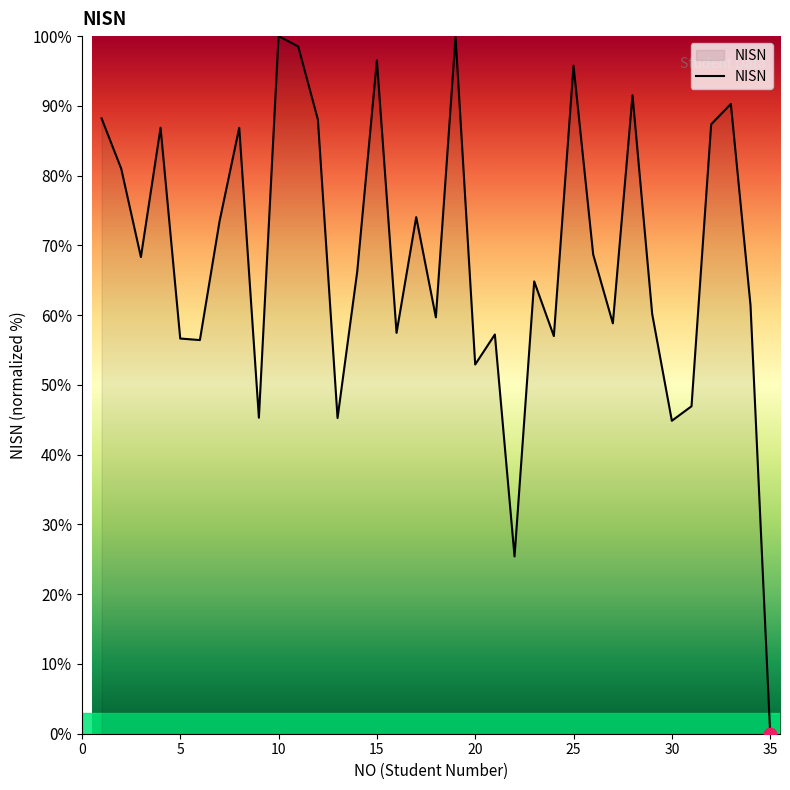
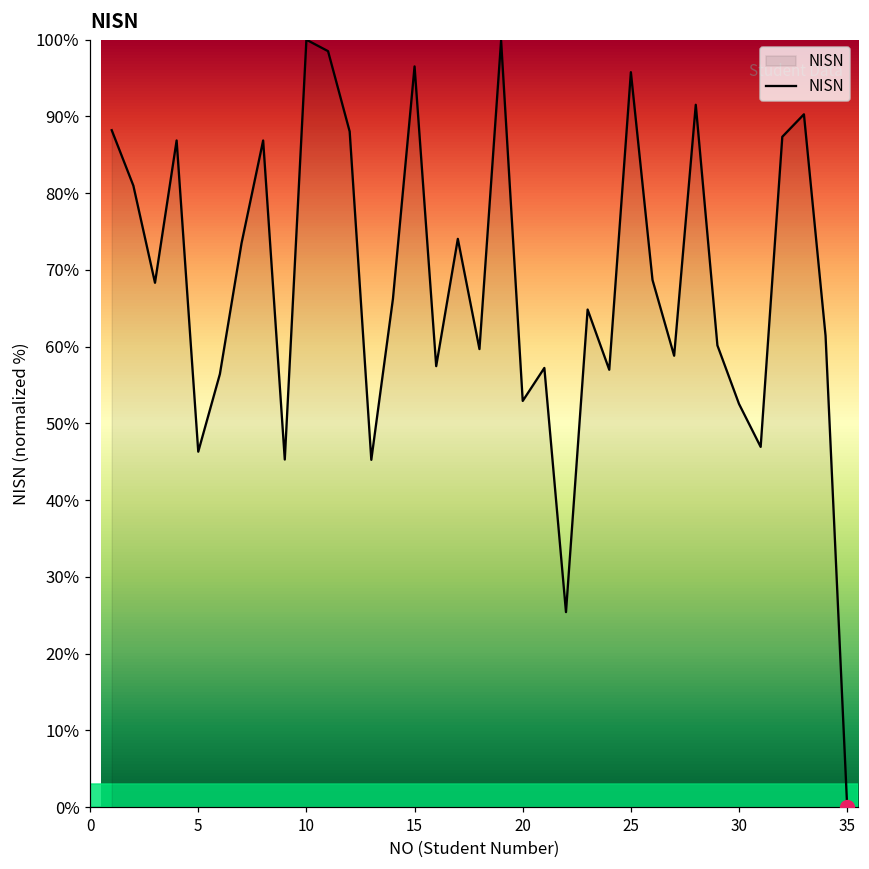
  {
    "NISN": {
-     "5": "57%",
+     "5": "46%",
      "10": "100%",
      "15": "97%",
      "20": "53%",
      "25": "96%",
-     "30": "45%"
+     "30": "53%"
    }
  }
